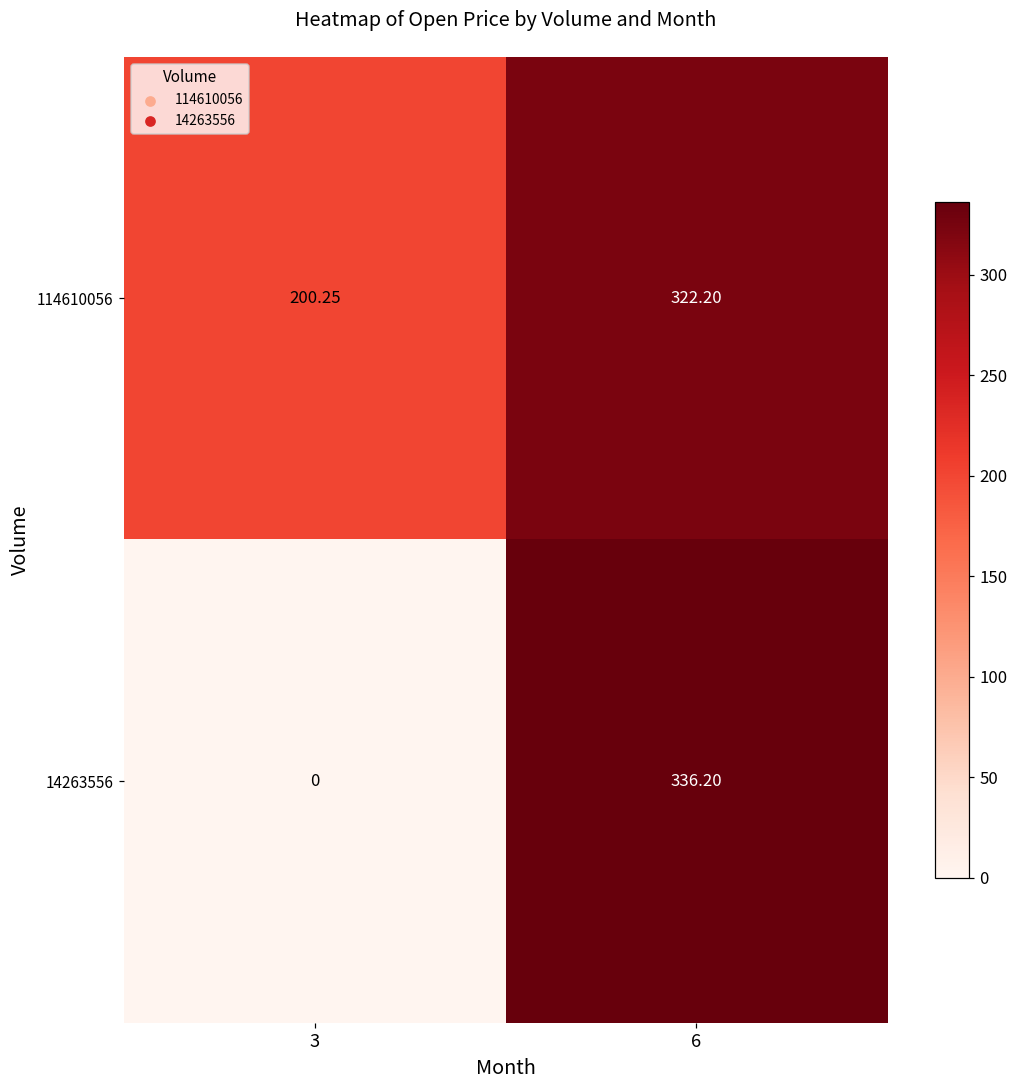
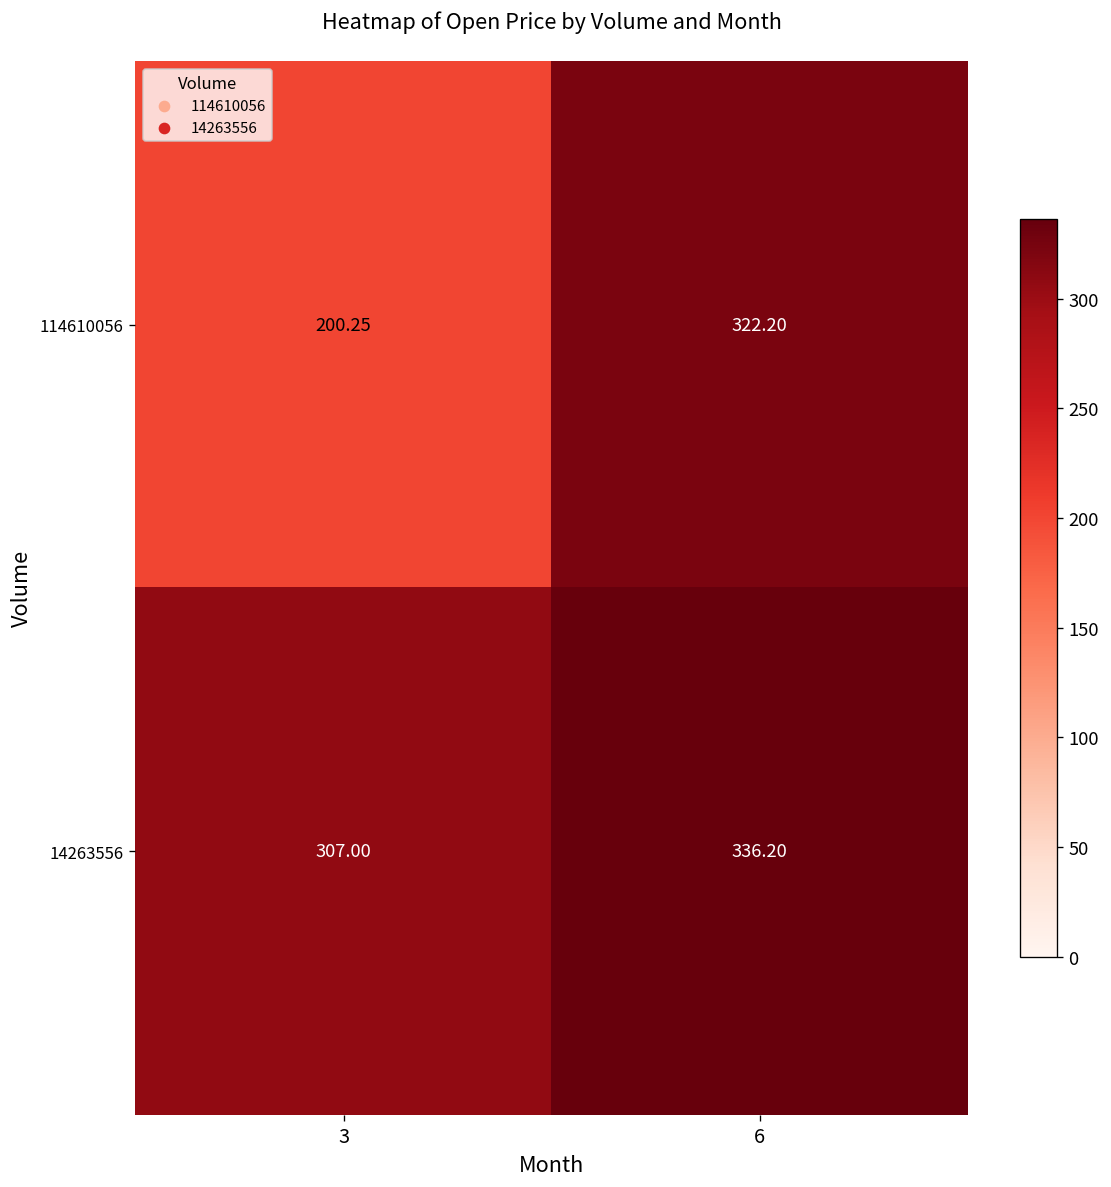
  {
    "114610056": {
      "3": 200.25,
      "6": 322.20
    },
    "14263556": {
-     "3": 0,
+     "3": 307.00,
      "6": 336.20
    }
  }
